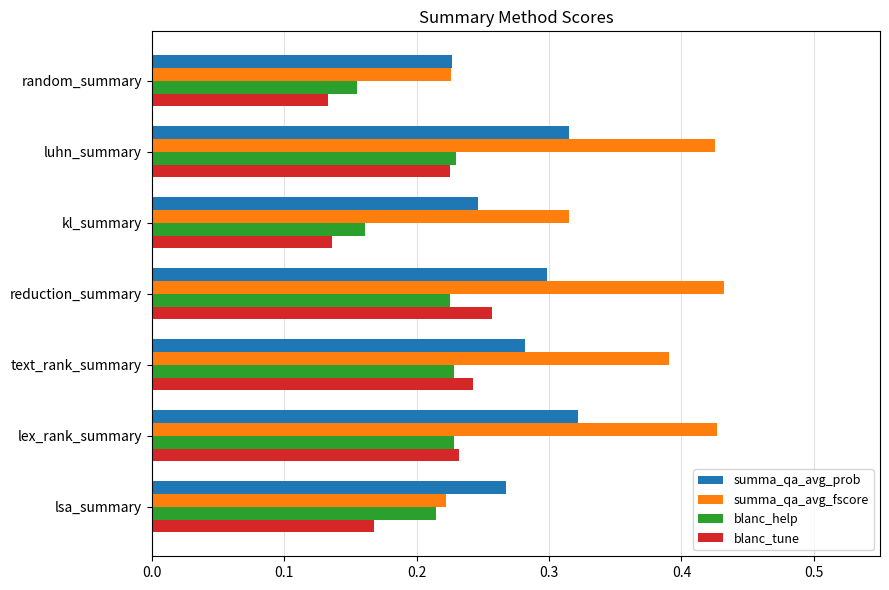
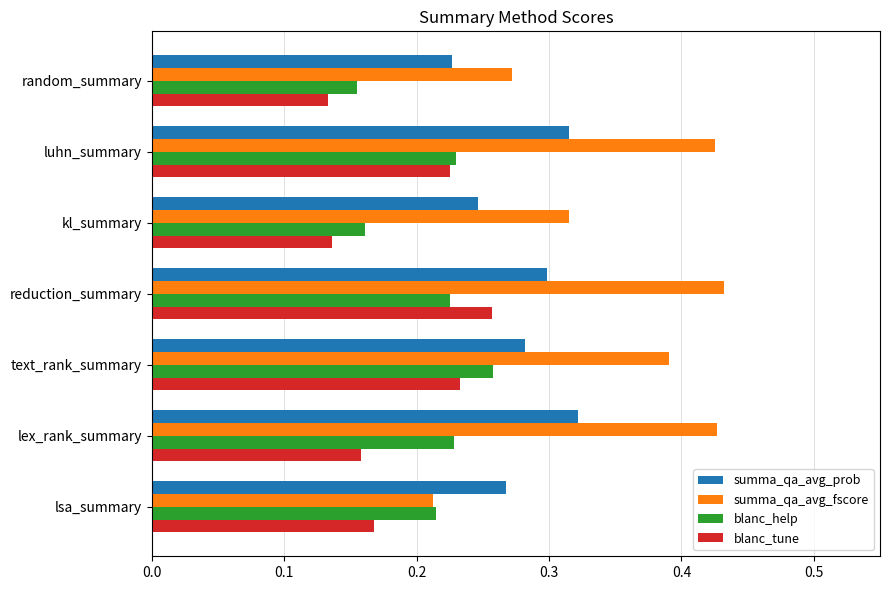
  {
    "summa_qa_avg_prob": {
      "random_summary": 0.227,
      "luhn_summary": 0.315,
      "kl_summary": 0.246,
      "reduction_summary": 0.299,
      "text_rank_summary": 0.282,
      "lex_rank_summary": 0.322,
      "lsa_summary": 0.267
    },
    "summa_qa_avg_fscore": {
-     "random_summary": 0.226,
+     "random_summary": 0.272,
      "luhn_summary": 0.426,
      "kl_summary": 0.315,
      "reduction_summary": 0.432,
      "text_rank_summary": 0.391,
      "lex_rank_summary": 0.427,
-     "lsa_summary": 0.222
+     "lsa_summary": 0.212
    },
    "blanc_help": {
      "random_summary": 0.155,
      "luhn_summary": 0.229,
      "kl_summary": 0.161,
      "reduction_summary": 0.225,
-     "text_rank_summary": 0.229,
+     "text_rank_summary": 0.257,
      "lex_rank_summary": 0.229,
      "lsa_summary": 0.214
    },
    "blanc_tune": {
      "random_summary": 0.133,
      "luhn_summary": 0.225,
      "kl_summary": 0.136,
      "reduction_summary": 0.257,
-     "text_rank_summary": 0.243,
-     "lex_rank_summary": 0.232,
+     "text_rank_summary": 0.233,
+     "lex_rank_summary": 0.158,
      "lsa_summary": 0.168
    }
  }
